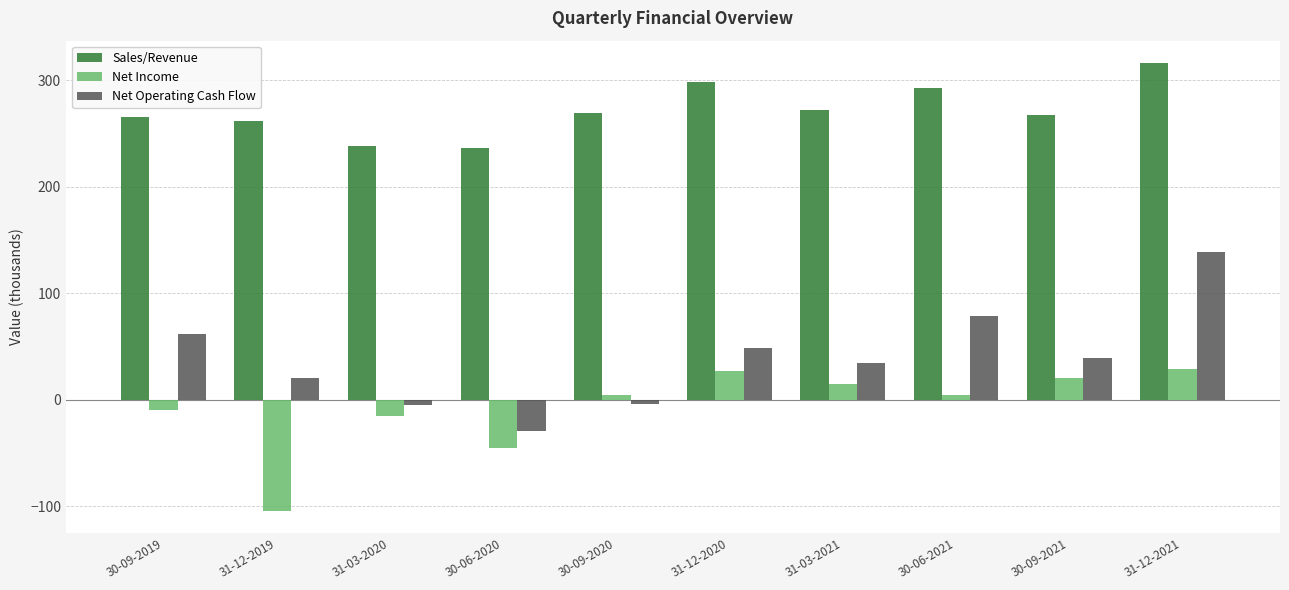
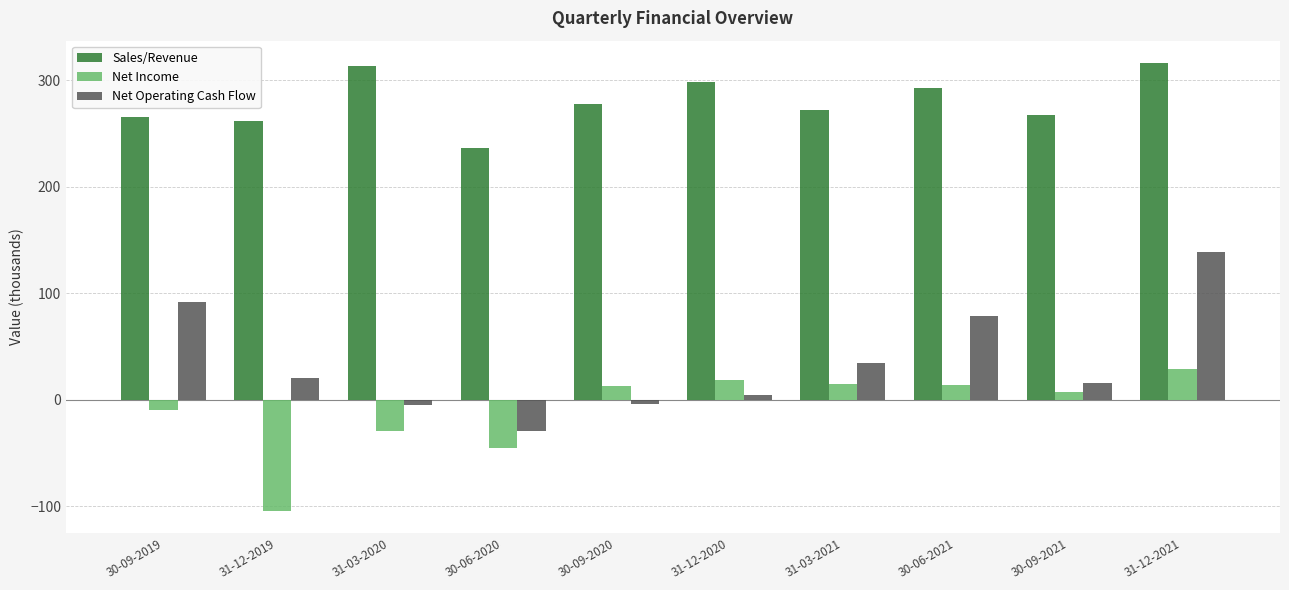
  {
    "Sales/Revenue": {
      "30-09-2019": 266,
      "31-12-2019": 262,
-     "31-03-2020": 238,
+     "31-03-2020": 314,
      "30-06-2020": 236,
-     "30-09-2020": 269,
+     "30-09-2020": 278,
      "31-12-2020": 298,
      "31-03-2021": 272,
      "30-06-2021": 292,
      "30-09-2021": 268,
      "31-12-2021": 316
    },
    "Net Income": {
      "30-09-2019": -10,
      "31-12-2019": -104,
-     "31-03-2020": -15,
+     "31-03-2020": -30,
      "30-06-2020": -45,
-     "30-09-2020": 5,
-     "31-12-2020": 26,
+     "30-09-2020": 12,
+     "31-12-2020": 19,
      "31-03-2021": 15,
-     "30-06-2021": 4,
-     "30-09-2021": 20,
+     "30-06-2021": 13,
+     "30-09-2021": 8,
      "31-12-2021": 29
    },
    "Net Operating Cash Flow": {
-     "30-09-2019": 61,
+     "30-09-2019": 92,
      "31-12-2019": 20,
      "31-03-2020": -5,
      "30-06-2020": -30,
      "30-09-2020": -4,
-     "31-12-2020": 49,
+     "31-12-2020": 5,
      "31-03-2021": 35,
      "30-06-2021": 78,
-     "30-09-2021": 39,
+     "30-09-2021": 16,
      "31-12-2021": 138
    }
  }
